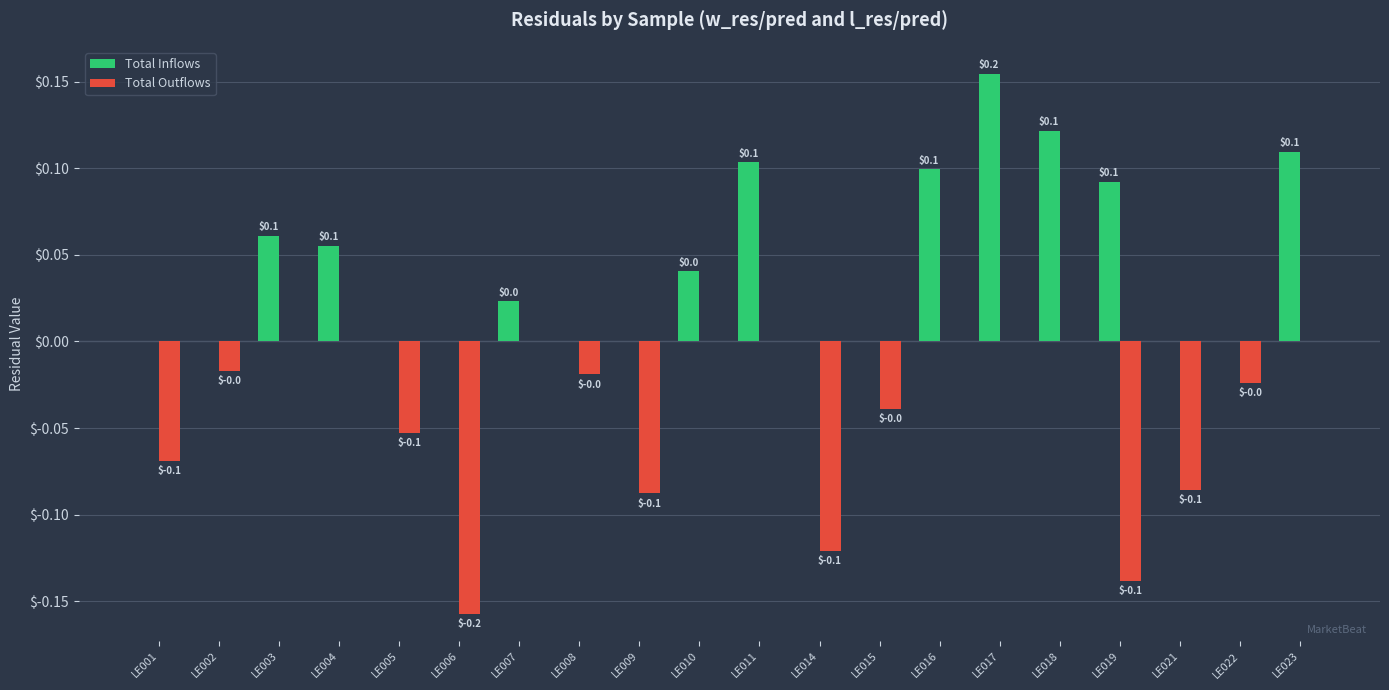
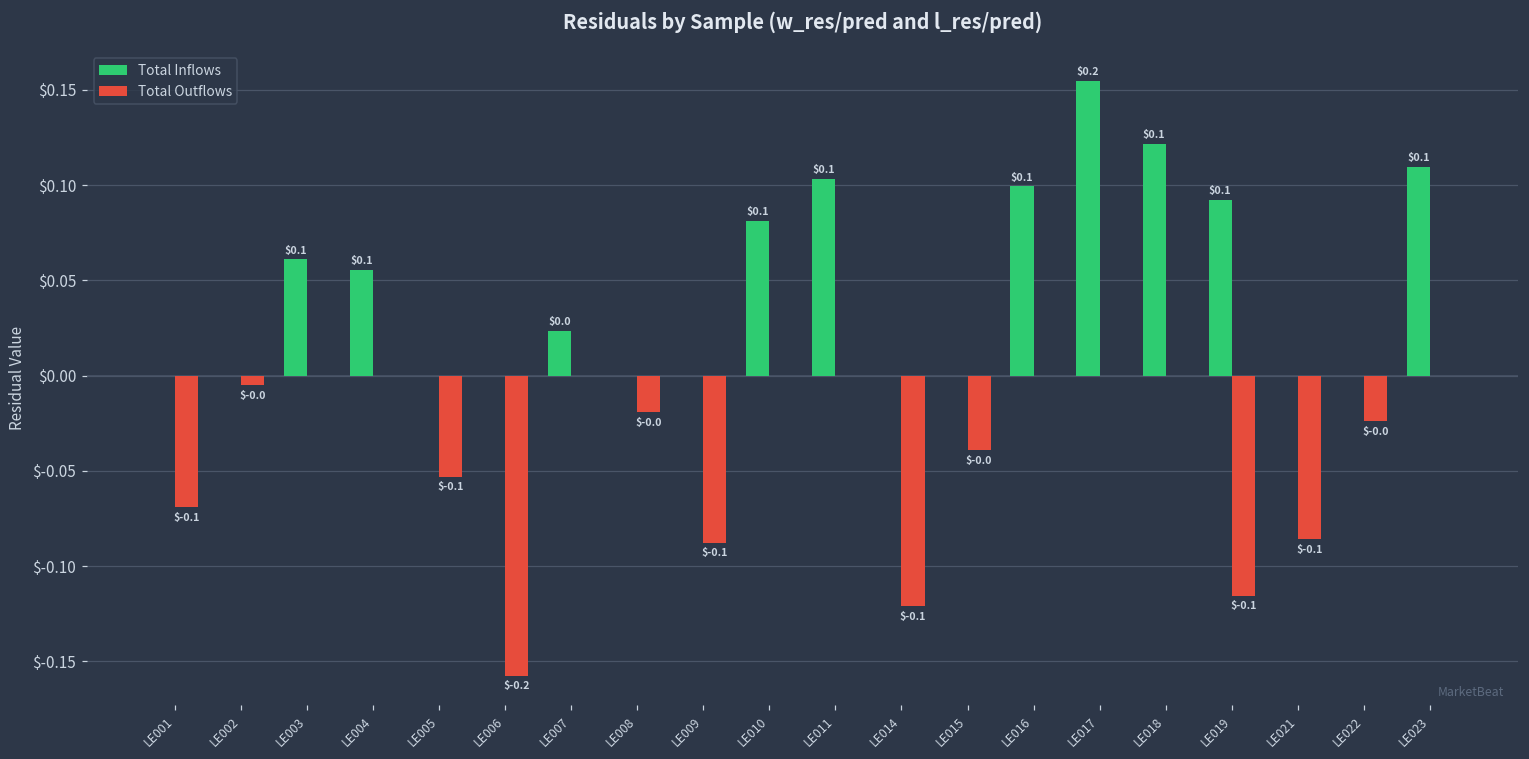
  {
    "Total Inflows": {
      "LE003": "$0.1",
      "LE004": "$0.1",
      "LE007": "$0.0",
-     "LE010": "$0.0",
+     "LE010": "$0.1",
      "LE011": "$0.1",
      "LE016": "$0.1",
      "LE017": "$0.2",
      "LE018": "$0.1",
      "LE019": "$0.1",
      "LE023": "$0.1"
    },
    "Total Outflows": {
-     "LE002": "$-0.017",
+     "LE002": "$-0.005",
      "LE003": "$0.000",
      "LE004": "$0.000",
      "LE007": "$0.000",
      "LE010": "$0.000",
      "LE011": "$0.000",
      "LE016": "$0.000",
      "LE017": "$0.000",
      "LE018": "$0.000",
-     "LE019": "$-0.138",
+     "LE019": "$-0.116",
      "LE023": "$0.000"
    }
  }
